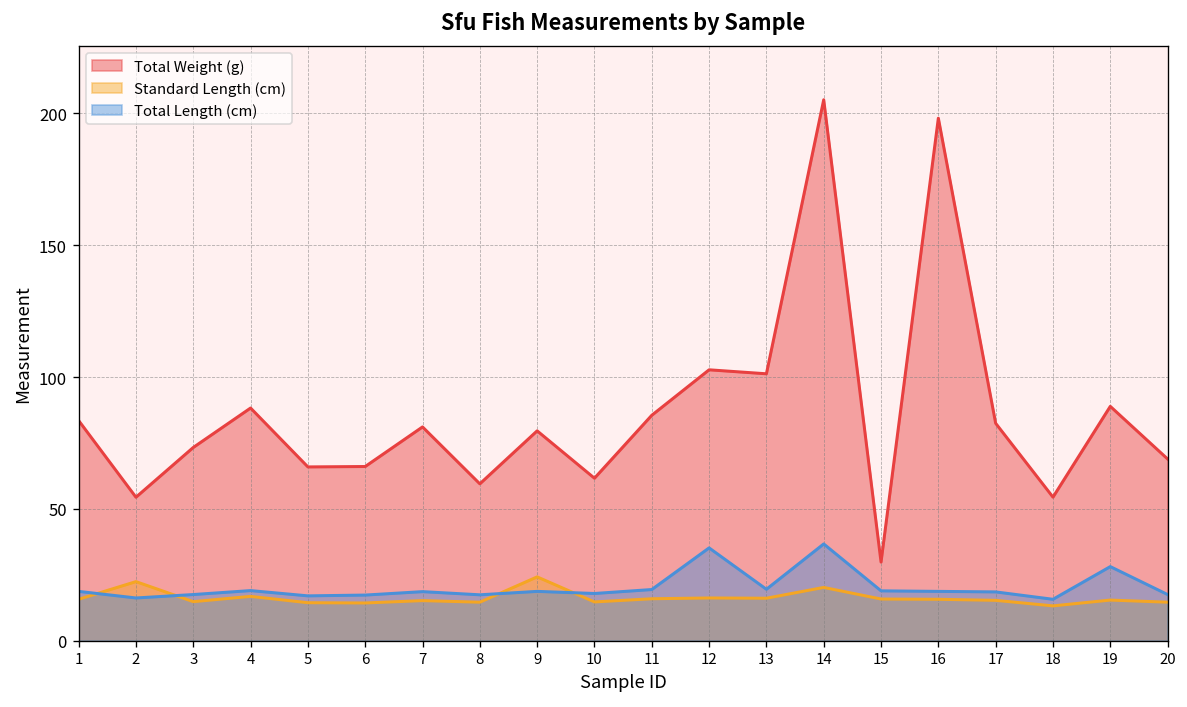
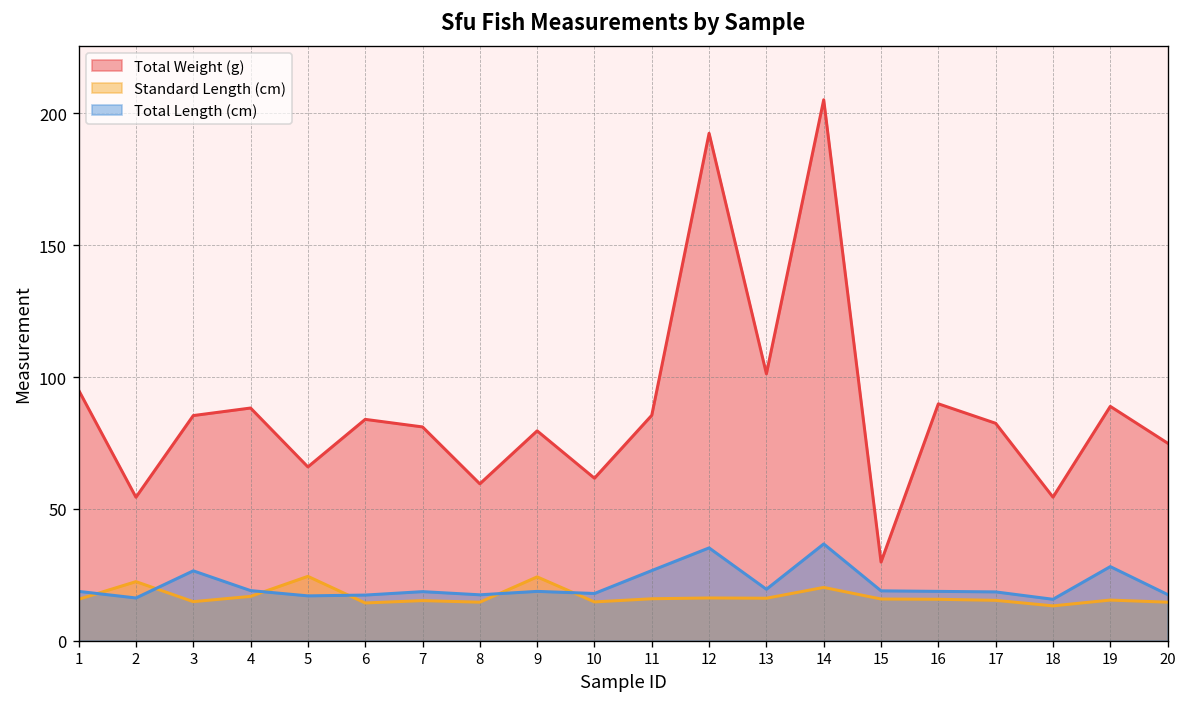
  {
    "Total Weight (g)": {
-     "1": 84,
+     "1": 95,
      "2": 54,
-     "3": 73,
+     "3": 85,
      "4": 88,
      "5": 66,
-     "6": 66,
+     "6": 84,
      "7": 81,
      "8": 60,
      "9": 80,
      "10": 62,
      "11": 86,
-     "12": 103,
+     "12": 192,
      "13": 101,
      "14": 205,
      "15": 30,
-     "16": 198,
+     "16": 90,
      "17": 82,
      "18": 54,
      "19": 89,
-     "20": 69
+     "20": 75
    },
    "Standard Length (cm)": {
      "1": 16,
      "2": 22,
      "3": 15,
      "4": 17,
-     "5": 14,
+     "5": 24,
      "6": 14,
      "7": 15,
      "8": 15,
      "9": 24,
      "10": 15,
      "11": 16,
      "12": 16,
      "13": 16,
      "14": 20,
      "15": 16,
      "16": 16,
      "17": 15,
      "18": 13,
      "19": 15,
      "20": 15
    },
    "Total Length (cm)": {
      "1": 19,
      "2": 16,
-     "3": 18,
+     "3": 27,
      "4": 19,
      "5": 17,
      "6": 17,
      "7": 19,
      "8": 17,
      "9": 19,
      "10": 18,
-     "11": 19,
+     "11": 27,
      "12": 35,
      "13": 20,
      "14": 37,
      "15": 19,
      "16": 19,
      "17": 19,
      "18": 16,
      "19": 28,
      "20": 18
    }
  }
